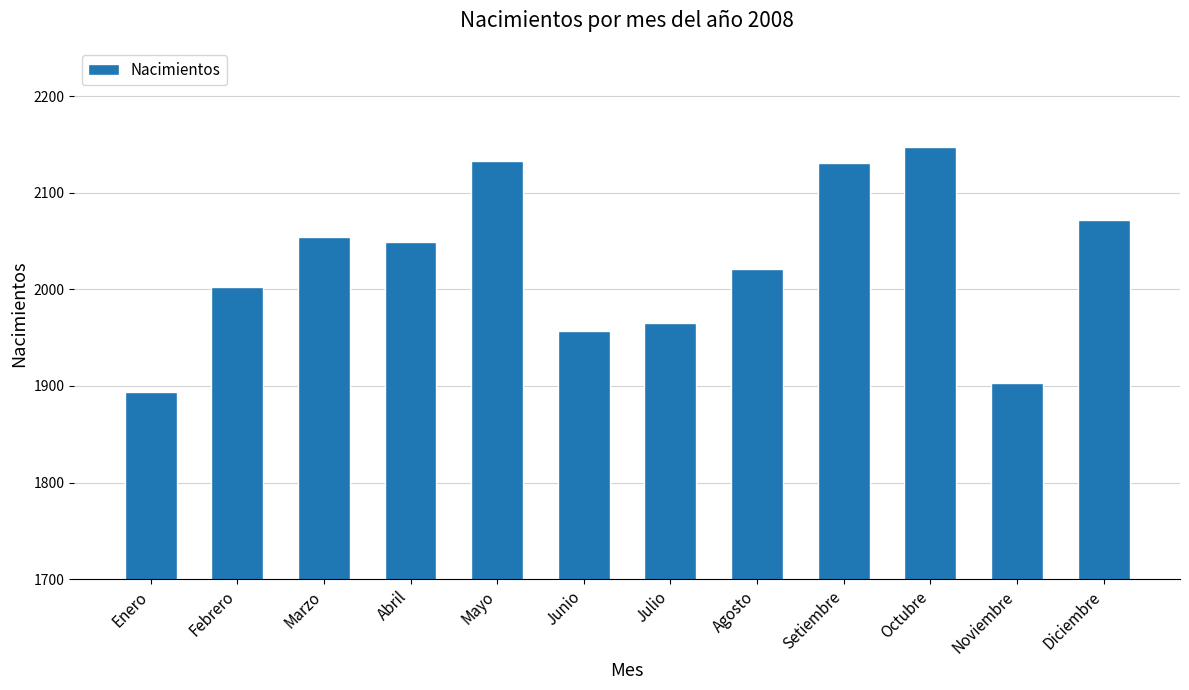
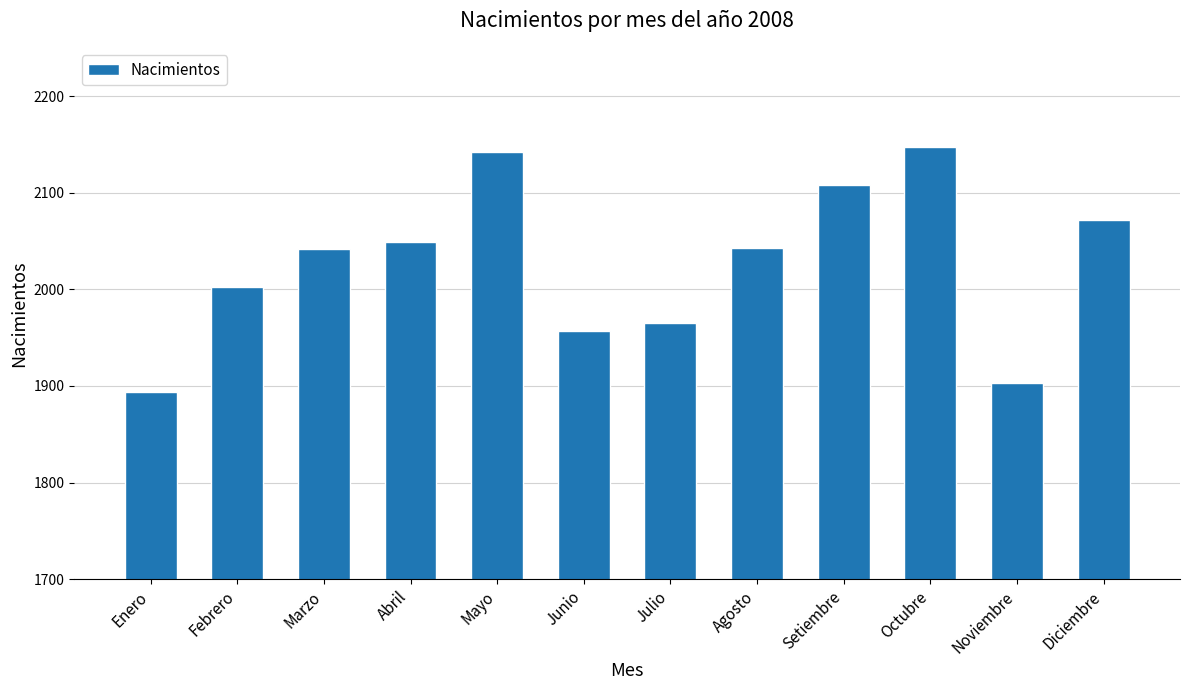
  {
    "Enero": 1890,
    "Febrero": 2000,
-   "Marzo": 2050,
+   "Marzo": 2040,
    "Abril": 2050,
-   "Mayo": 2130,
+   "Mayo": 2140,
    "Junio": 1960,
    "Julio": 1970,
-   "Agosto": 2020,
-   "Setiembre": 2130,
+   "Agosto": 2040,
+   "Setiembre": 2110,
    "Octubre": 2150,
    "Noviembre": 1900,
    "Diciembre": 2070
  }
